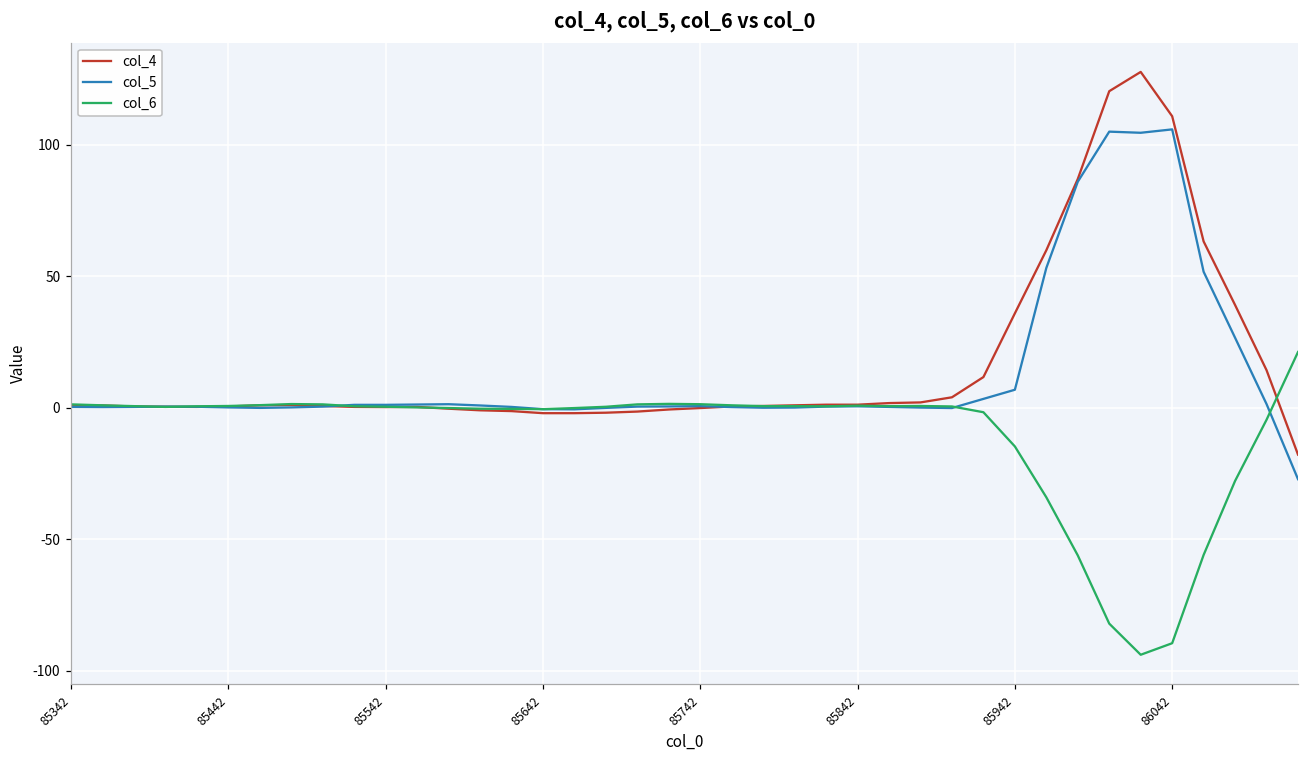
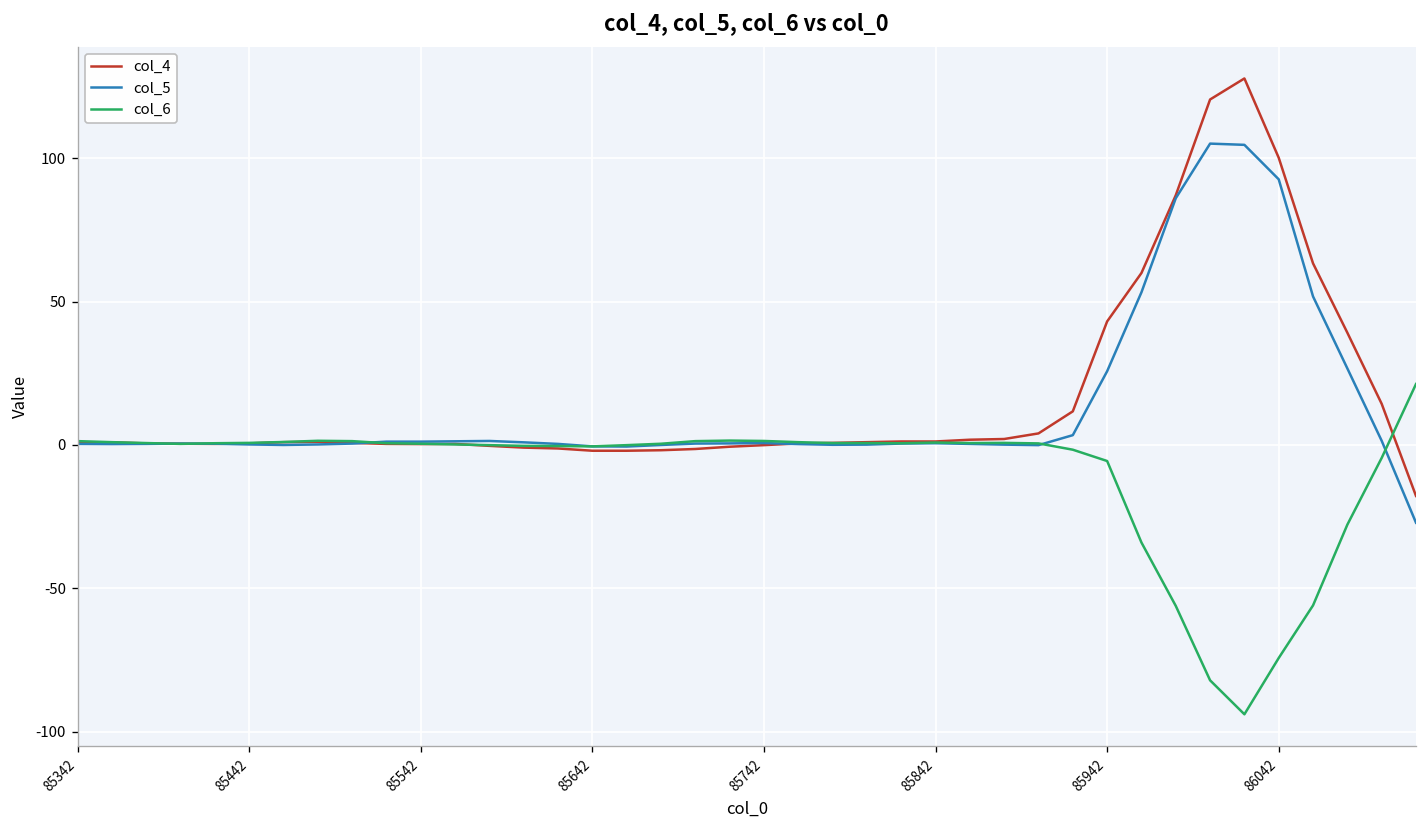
  {
    "col_4": {
      "85642": -2,
-     "85942": 36,
-     "86042": 111
+     "85942": 43,
+     "86042": 100
    },
    "col_5": {
-     "85942": 7,
-     "86042": 106
+     "85942": 26,
+     "86042": 93
    },
    "col_6": {
-     "85942": -15,
-     "86042": -89
+     "85942": -6,
+     "86042": -74
    }
  }
